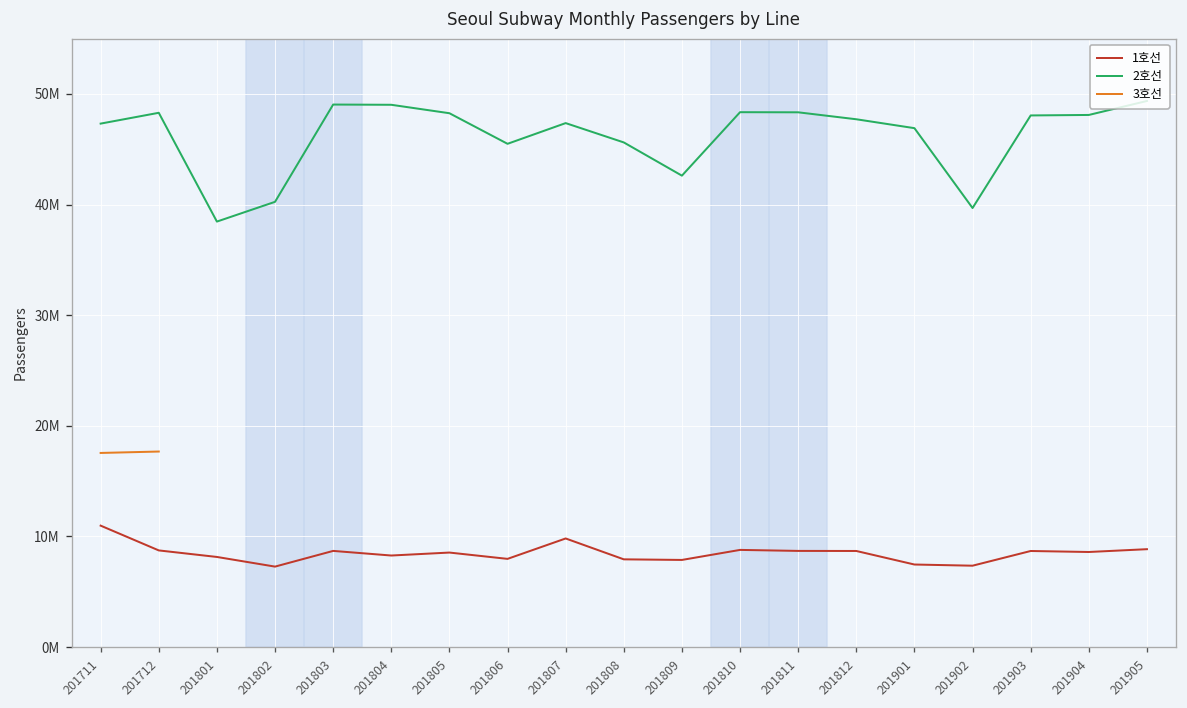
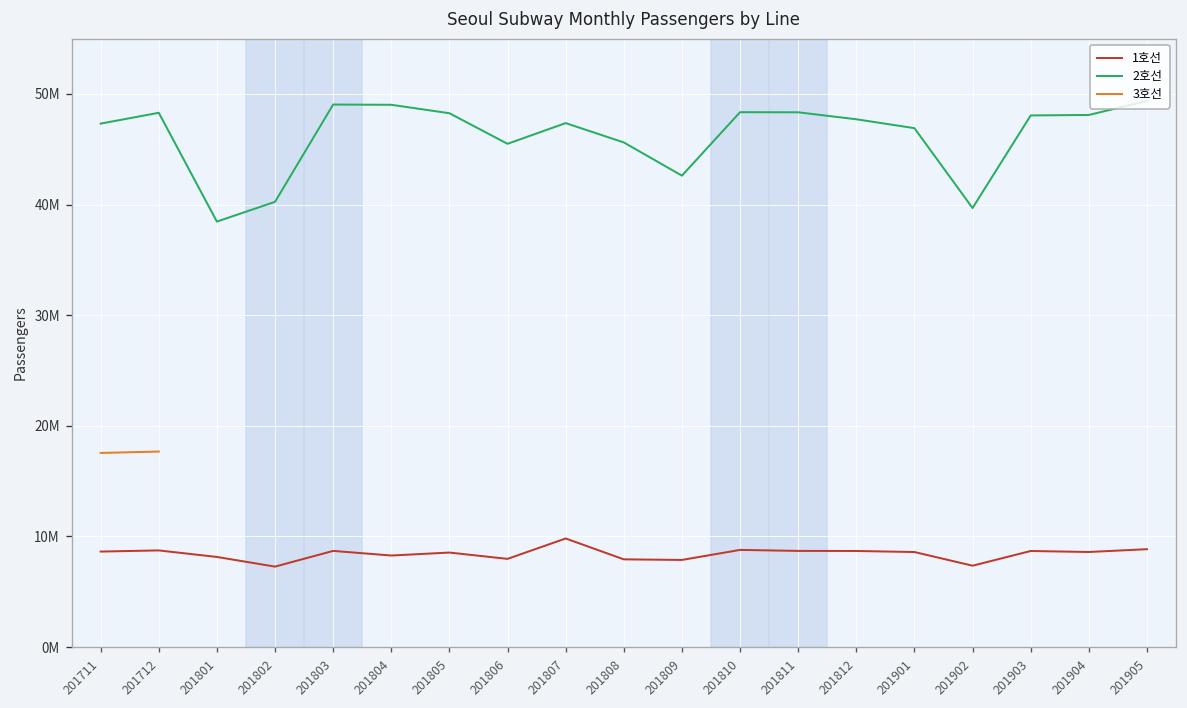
  {
    "1호선": {
-     "201711": 11000000,
+     "201711": 9000000,
      "201712": 9000000,
      "201801": 8000000,
      "201802": 7000000,
      "201803": 9000000,
      "201804": 8000000,
      "201805": 9000000,
      "201806": 8000000,
      "201807": 10000000,
      "201808": 8000000,
      "201809": 8000000,
      "201810": 9000000,
      "201811": 9000000,
      "201812": 9000000,
-     "201901": 7000000,
+     "201901": 9000000,
      "201902": 7000000,
      "201903": 9000000,
      "201904": 9000000,
      "201905": 9000000
    },
    "2호선": {
      "201711": 47000000,
      "201712": 48000000,
      "201801": 38000000,
      "201802": 40000000,
      "201803": 49000000,
      "201804": 49000000,
      "201805": 48000000,
      "201806": 45000000,
      "201807": 47000000,
      "201808": 46000000,
      "201809": 43000000,
      "201810": 48000000,
      "201811": 48000000,
      "201812": 48000000,
      "201901": 47000000,
      "201902": 40000000,
      "201903": 48000000,
      "201904": 48000000
    },
    "3호선": {
      "201711": 18000000,
      "201712": 18000000
    }
  }
